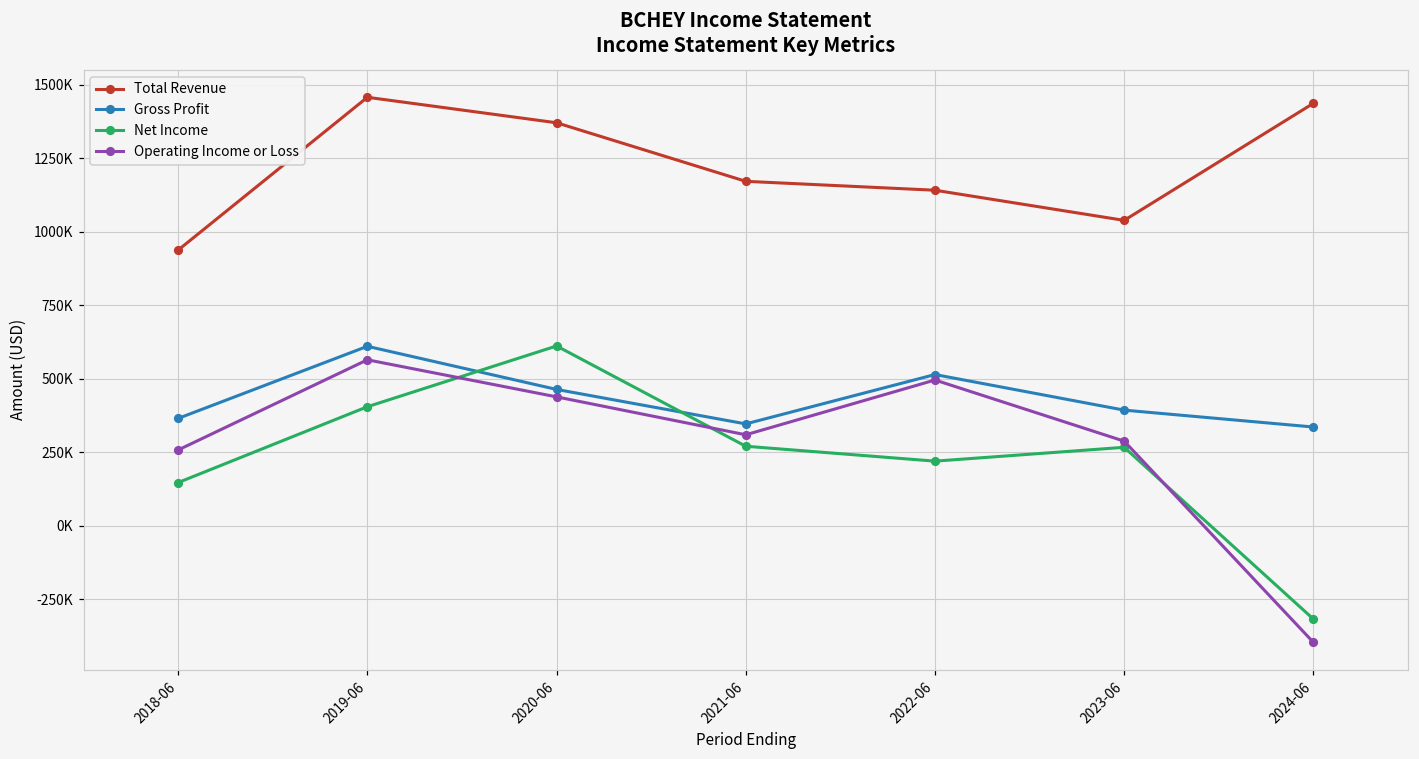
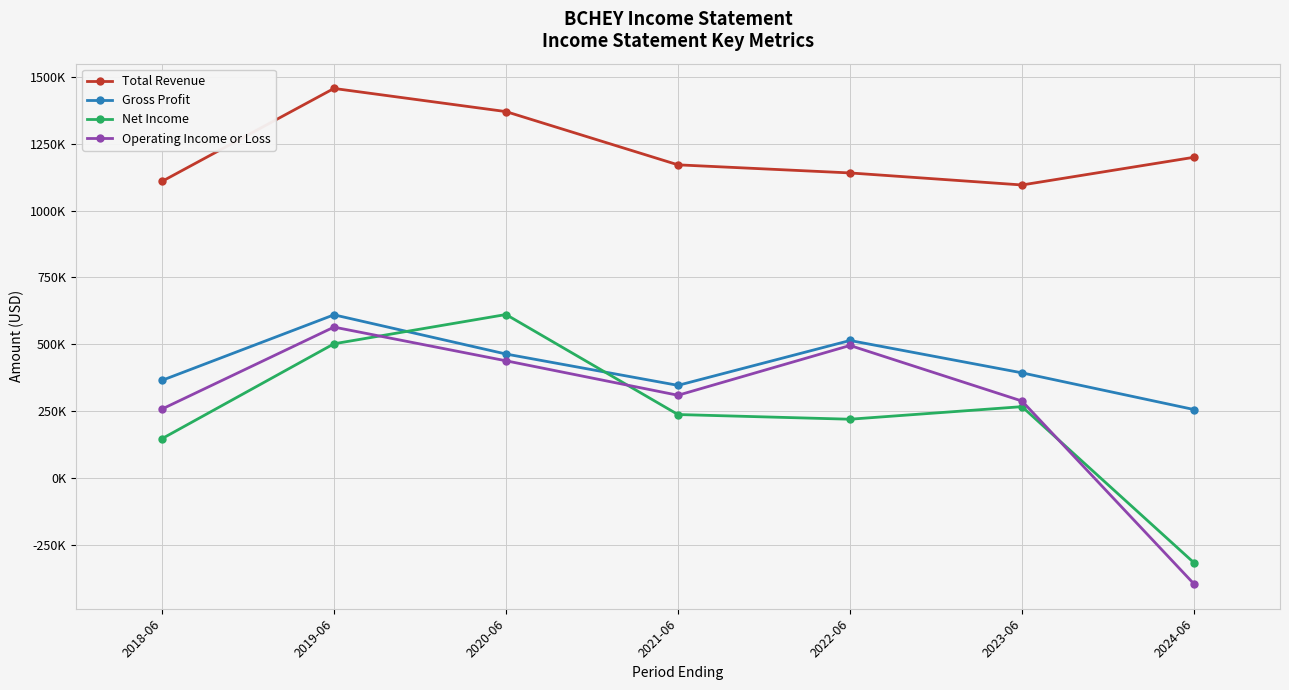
  {
    "Total Revenue": {
-     "2018-06": 940000,
+     "2018-06": 1110000,
      "2019-06": 1460000,
      "2020-06": 1370000,
      "2021-06": 1170000,
      "2022-06": 1140000,
-     "2023-06": 1040000,
-     "2024-06": 1440000
+     "2023-06": 1100000,
+     "2024-06": 1200000
    },
    "Gross Profit": {
      "2018-06": 370000,
      "2019-06": 610000,
      "2020-06": 460000,
      "2021-06": 350000,
      "2022-06": 510000,
      "2023-06": 390000,
-     "2024-06": 340000
+     "2024-06": 260000
    },
    "Net Income": {
      "2018-06": 150000,
-     "2019-06": 400000,
+     "2019-06": 500000,
      "2020-06": 610000,
-     "2021-06": 270000,
+     "2021-06": 240000,
      "2022-06": 220000,
      "2023-06": 270000,
      "2024-06": -320000
    },
    "Operating Income or Loss": {
      "2018-06": 260000,
      "2019-06": 560000,
      "2020-06": 440000,
      "2021-06": 310000,
      "2022-06": 500000,
      "2023-06": 290000,
      "2024-06": -400000
    }
  }
